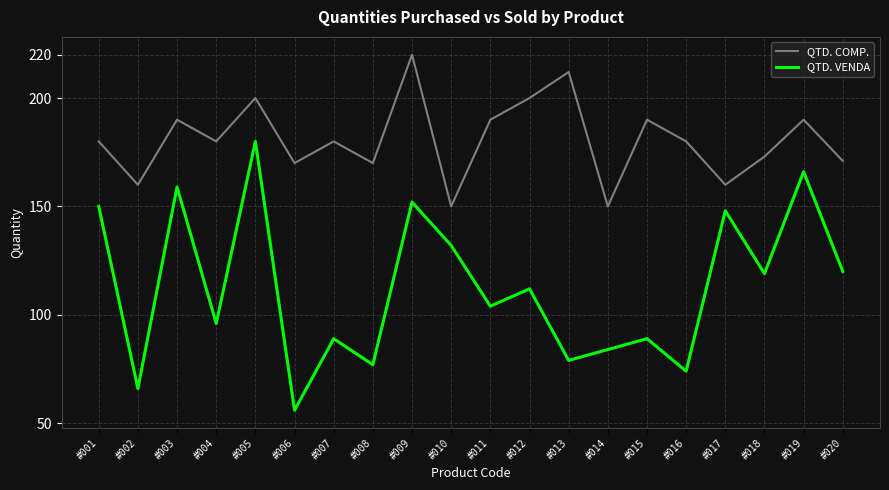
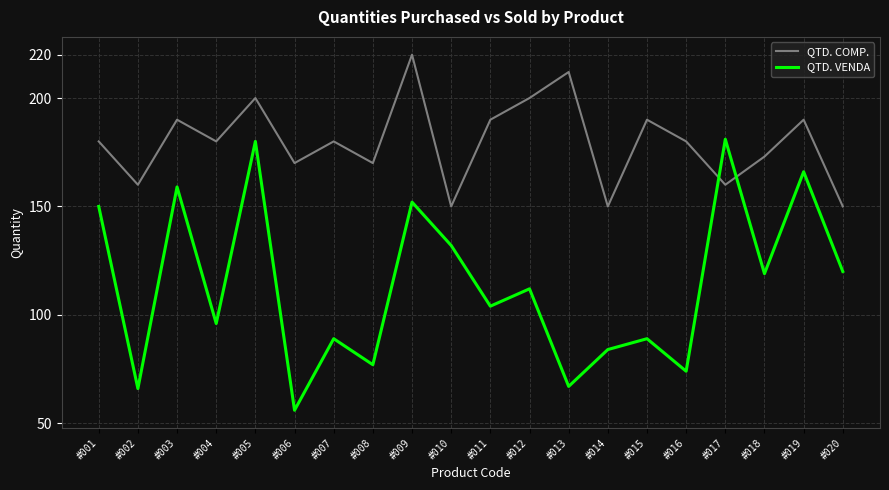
  {
    "QTD. COMP.": {
      "#001": 180,
      "#002": 160,
      "#003": 190,
      "#004": 180,
      "#005": 200,
      "#006": 170,
      "#007": 180,
      "#008": 170,
      "#009": 220,
      "#010": 150,
      "#011": 190,
      "#012": 200,
      "#013": 212,
      "#014": 150,
      "#015": 190,
      "#016": 180,
      "#017": 160,
      "#018": 173,
      "#019": 190,
-     "#020": 171
+     "#020": 150
    },
    "QTD. VENDA": {
      "#001": 150,
      "#002": 66,
      "#003": 159,
      "#004": 96,
      "#005": 180,
      "#006": 56,
      "#007": 89,
      "#008": 77,
      "#009": 152,
      "#010": 132,
      "#011": 104,
      "#012": 112,
-     "#013": 79,
+     "#013": 67,
      "#014": 84,
      "#015": 89,
      "#016": 74,
-     "#017": 148,
+     "#017": 181,
      "#018": 119,
      "#019": 166,
      "#020": 120
    }
  }
